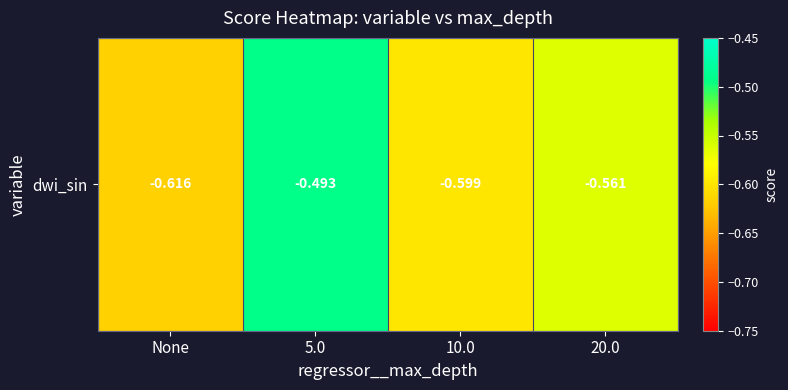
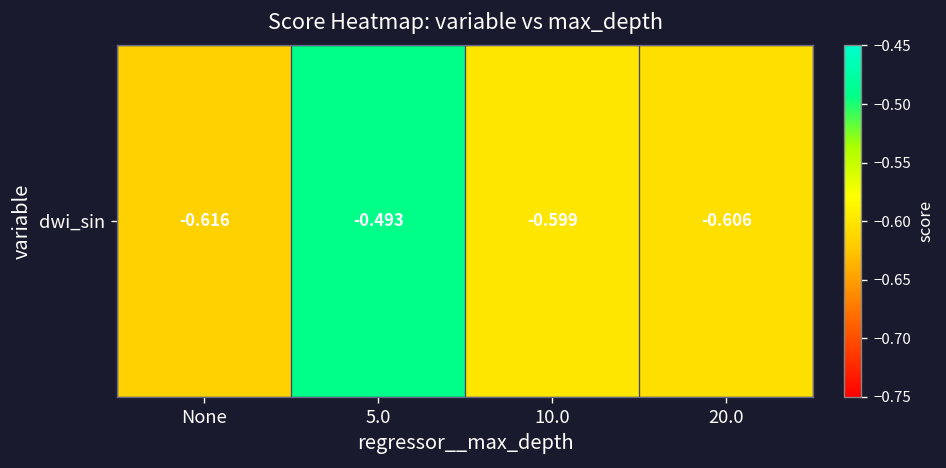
  {
    "dwi_sin": {
      "None": -0.616,
      "5.0": -0.493,
      "10.0": -0.599,
-     "20.0": -0.561
+     "20.0": -0.606
    }
  }
